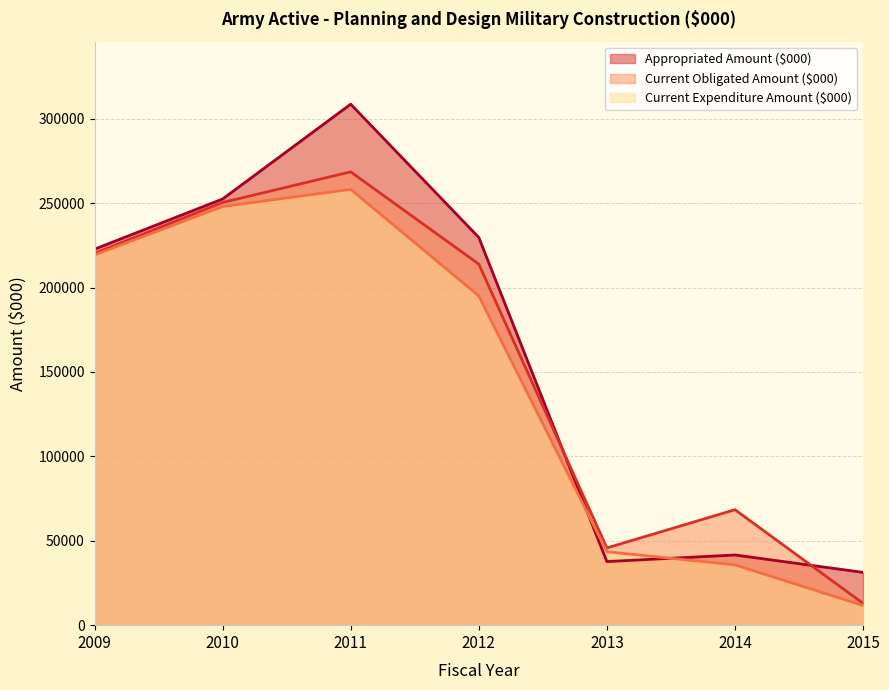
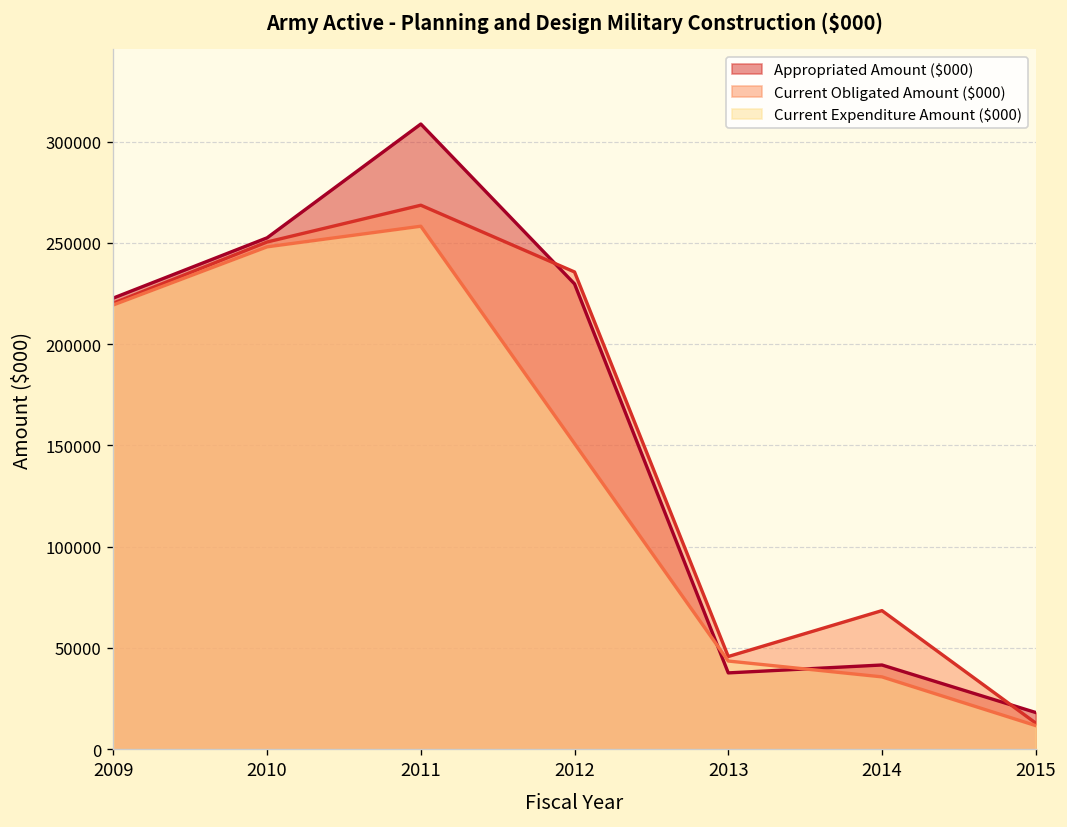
  {
    "Appropriated Amount ($000)": {
      "2009": 223000,
      "2010": 252000,
      "2011": 309000,
      "2012": 230000,
      "2013": 38000,
      "2014": 42000,
-     "2015": 31000
+     "2015": 18000
    },
    "Current Obligated Amount ($000)": {
      "2010": 250000,
      "2011": 269000,
-     "2012": 214000,
+     "2012": 236000,
      "2013": 46000,
      "2014": 68000
    },
    "Current Expenditure Amount ($000)": {
      "2010": 248000,
      "2011": 258000,
-     "2012": 195000,
+     "2012": 151000,
      "2013": 44000,
      "2014": 36000
    }
  }
